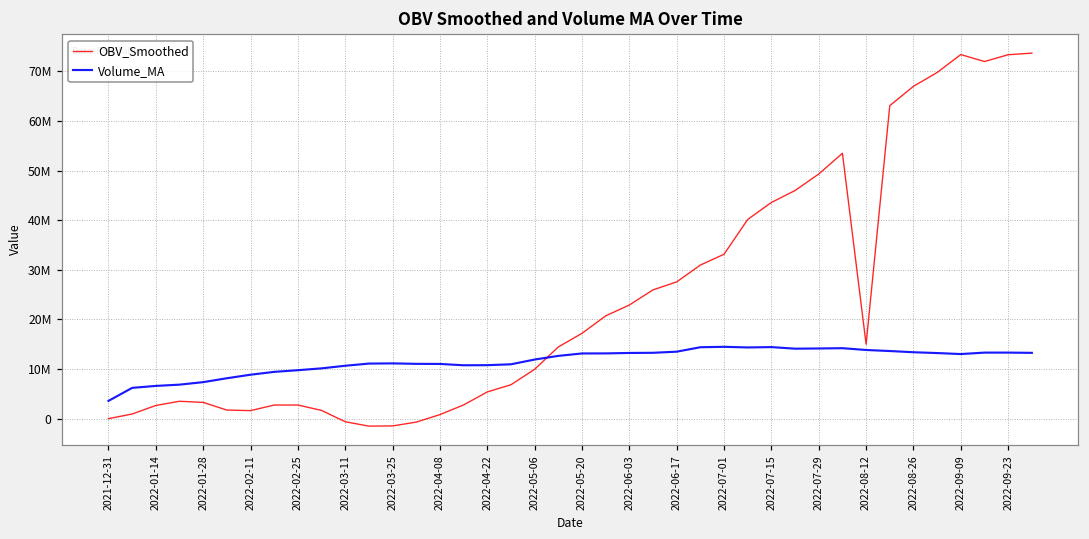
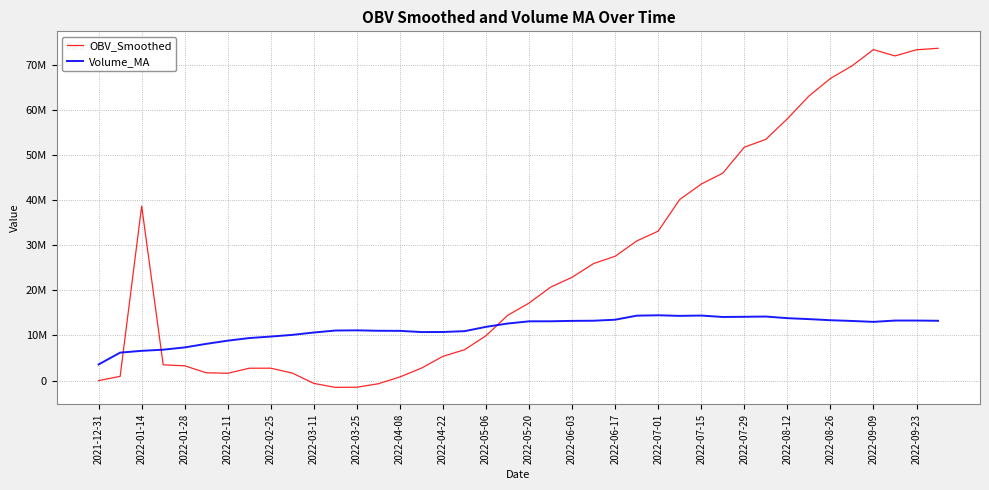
  {
    "OBV_Smoothed": {
      "2021-12-31": 0,
-     "2022-01-14": 3000000,
+     "2022-01-14": 39000000,
      "2022-01-28": 3000000,
      "2022-02-11": 2000000,
      "2022-02-25": 3000000,
      "2022-03-11": -1000000,
      "2022-03-25": -1000000,
      "2022-04-08": 1000000,
      "2022-04-22": 5000000,
      "2022-05-06": 10000000,
      "2022-05-20": 17000000,
      "2022-06-03": 23000000,
      "2022-06-17": 28000000,
      "2022-07-01": 33000000,
      "2022-07-15": 44000000,
-     "2022-07-29": 49000000,
-     "2022-08-12": 15000000,
+     "2022-07-29": 52000000,
+     "2022-08-12": 58000000,
      "2022-08-26": 67000000,
      "2022-09-09": 73000000,
      "2022-09-23": 73000000
    },
    "Volume_MA": {
      "2021-12-31": 4000000,
      "2022-01-14": 7000000,
      "2022-01-28": 7000000,
      "2022-02-11": 9000000,
      "2022-02-25": 10000000,
      "2022-03-11": 11000000,
      "2022-03-25": 11000000,
      "2022-04-08": 11000000,
      "2022-04-22": 11000000,
      "2022-05-06": 12000000,
      "2022-05-20": 13000000,
      "2022-06-03": 13000000,
      "2022-06-17": 14000000,
      "2022-07-01": 14000000,
      "2022-07-15": 14000000,
      "2022-07-29": 14000000,
      "2022-08-12": 14000000,
      "2022-08-26": 13000000,
      "2022-09-09": 13000000,
      "2022-09-23": 13000000
    }
  }
